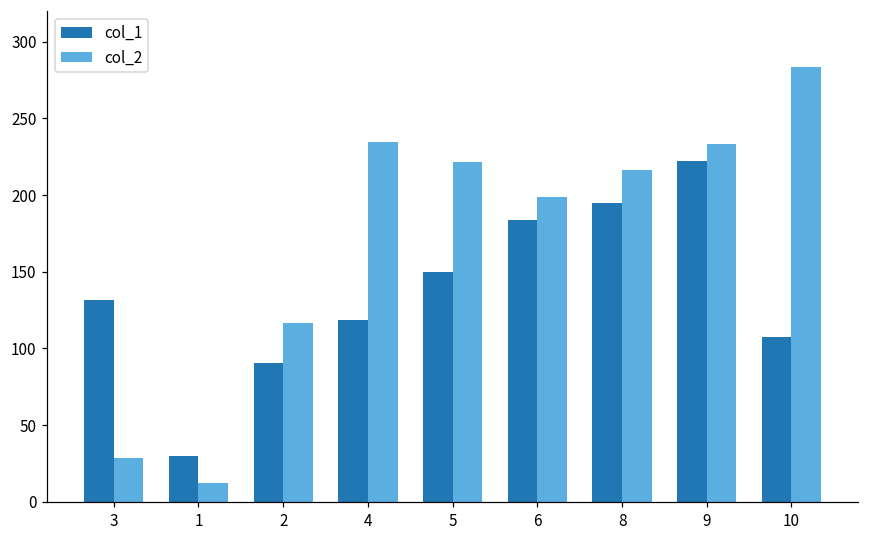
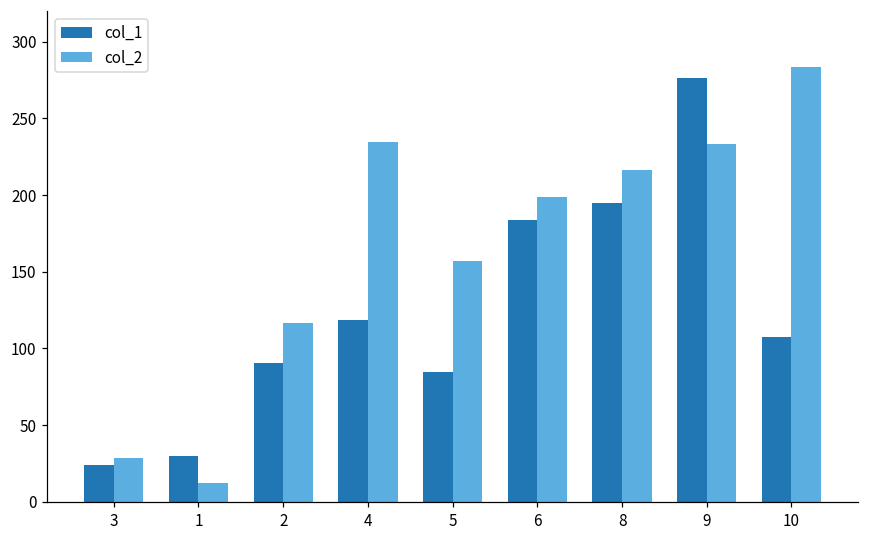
  {
    "col_1": {
-     "3": 132,
+     "3": 24,
      "1": 30,
      "2": 90,
      "4": 119,
-     "5": 150,
+     "5": 84,
      "6": 184,
      "8": 195,
-     "9": 222,
+     "9": 277,
      "10": 107
    },
    "col_2": {
      "3": 29,
      "1": 12,
      "2": 117,
      "4": 235,
-     "5": 222,
+     "5": 157,
      "6": 199,
      "8": 216,
      "9": 233,
      "10": 283
    }
  }
